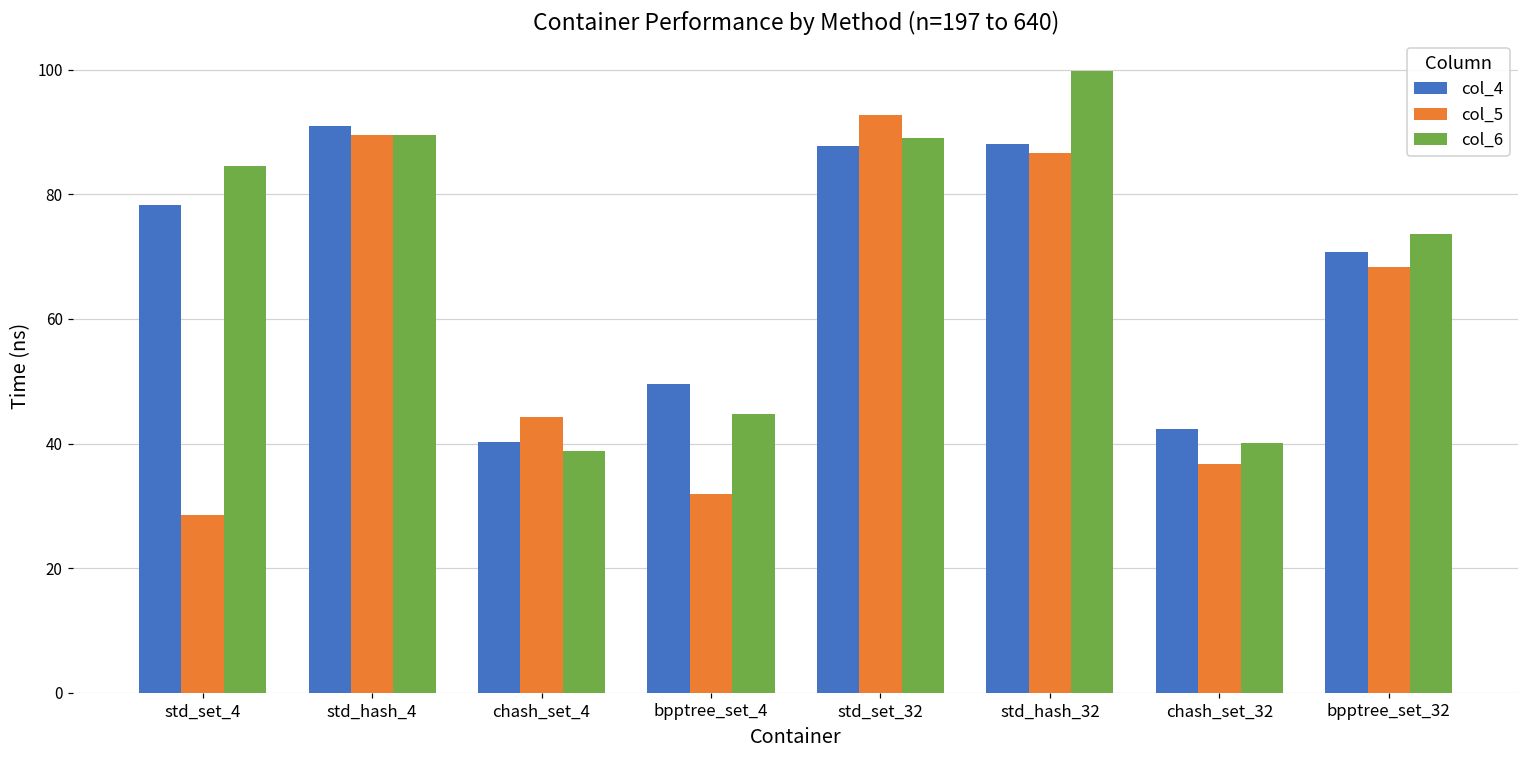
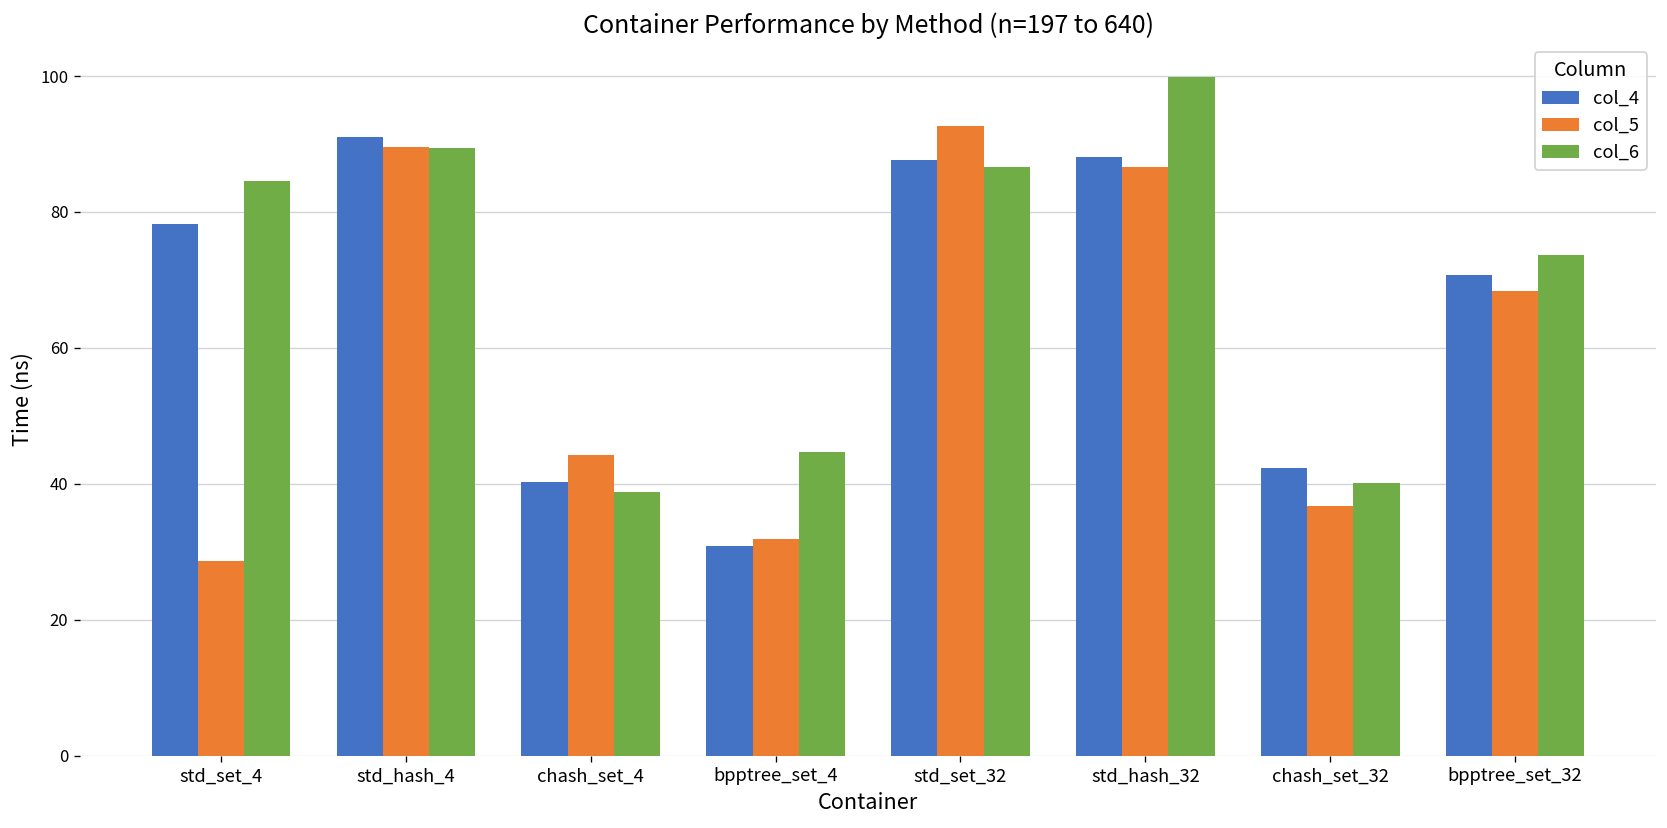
  {
    "col_4": {
      "std_set_4": 78,
      "std_hash_4": 91,
      "chash_set_4": 40,
-     "bpptree_set_4": 49,
+     "bpptree_set_4": 31,
      "std_set_32": 88,
      "std_hash_32": 88,
      "chash_set_32": 42,
      "bpptree_set_32": 71
    },
    "col_5": {
      "std_set_4": 29,
      "std_hash_4": 90,
      "chash_set_4": 44,
      "bpptree_set_4": 32,
      "std_set_32": 93,
      "std_hash_32": 87,
      "chash_set_32": 37,
      "bpptree_set_32": 68
    },
    "col_6": {
      "std_set_4": 85,
      "std_hash_4": 89,
      "chash_set_4": 39,
      "bpptree_set_4": 45,
-     "std_set_32": 89,
+     "std_set_32": 87,
      "std_hash_32": 100,
      "chash_set_32": 40,
      "bpptree_set_32": 74
    }
  }
